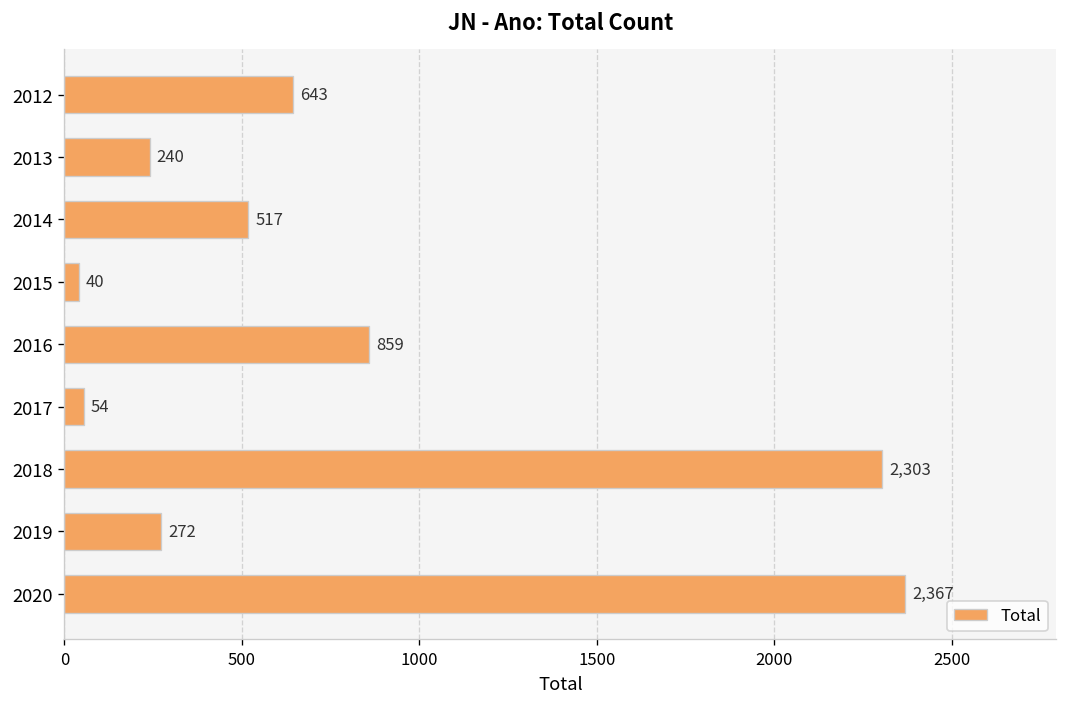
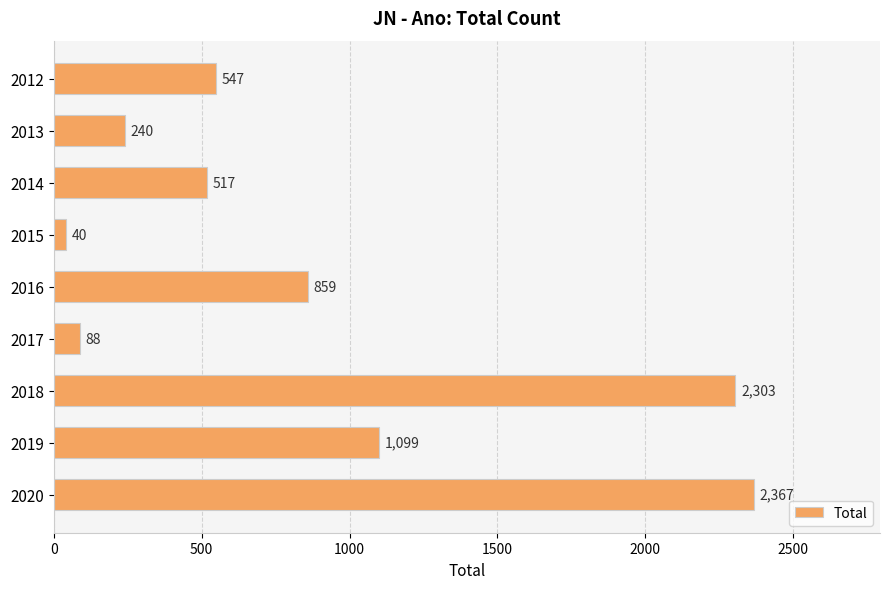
  {
-   "2012": "643",
+   "2012": "547",
    "2013": "240",
    "2014": "517",
    "2015": "40",
    "2016": "859",
-   "2017": "54",
+   "2017": "88",
    "2018": "2,303",
-   "2019": "272"
+   "2019": "1,099"
  }
